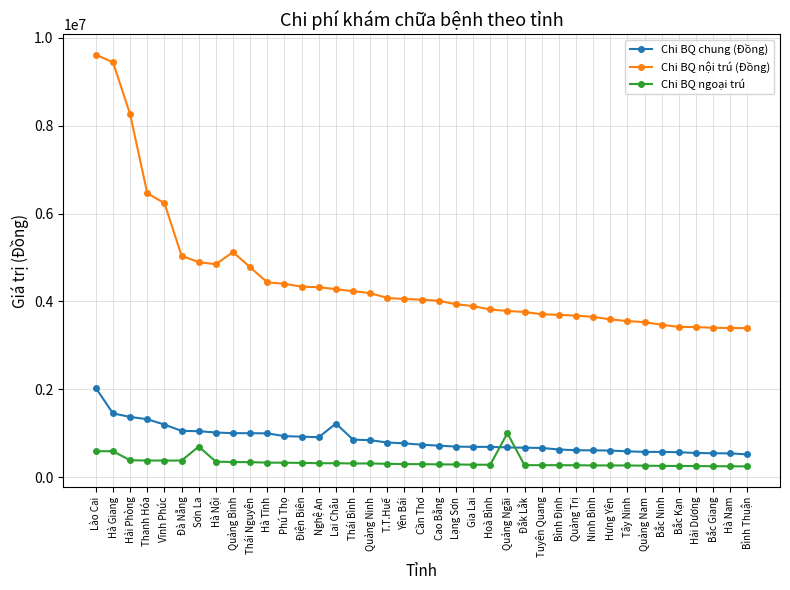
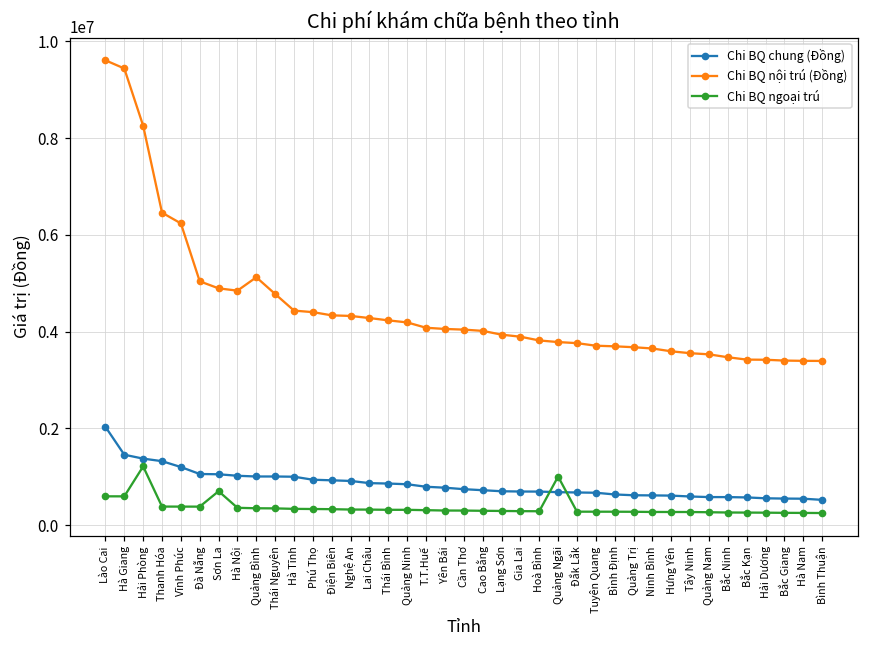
  {
    "Chi BQ chung (Đồng)": {
      "Lào Cai": 2000000,
      "Hà Giang": 1500000,
      "Hải Phòng": 1400000,
      "Thanh Hóa": 1300000,
      "Vĩnh Phúc": 1200000,
      "Đà Nẵng": 1100000,
      "Sơn La": 1100000,
      "Hà Nội": 1000000,
      "Quảng Bình": 1000000,
      "Thái Nguyên": 1000000,
      "Hà Tĩnh": 1000000,
      "Phú Thọ": 900000,
      "Điện Biên": 900000,
      "Nghệ An": 900000,
-     "Lai Châu": 1200000,
+     "Lai Châu": 900000,
      "Thái Bình": 900000,
      "Quảng Ninh": 800000,
      "T.T.Huế": 800000,
      "Yên Bái": 800000,
      "Cần Thơ": 700000,
      "Cao Bằng": 700000,
      "Lạng Sơn": 700000,
      "Gia Lai": 700000,
      "Hoà Bình": 700000,
      "Quảng Ngãi": 700000,
      "Đắk Lắk": 700000,
      "Tuyên Quang": 700000,
      "Bình Định": 600000,
      "Quảng Trị": 600000,
      "Ninh Bình": 600000,
      "Hưng Yên": 600000,
      "Tây Ninh": 600000,
      "Quảng Nam": 600000,
      "Bắc Ninh": 600000,
      "Bắc Kạn": 600000,
      "Hải Dương": 600000,
      "Bắc Giang": 500000,
      "Hà Nam": 500000,
      "Bình Thuận": 500000
    },
    "Chi BQ nội trú (Đồng)": {
      "Lào Cai": 9600000,
      "Hà Giang": 9400000,
      "Hải Phòng": 8300000,
      "Thanh Hóa": 6500000,
      "Vĩnh Phúc": 6200000,
      "Đà Nẵng": 5000000,
      "Sơn La": 4900000,
      "Hà Nội": 4800000,
      "Quảng Bình": 5100000,
      "Thái Nguyên": 4800000,
      "Hà Tĩnh": 4400000,
      "Phú Thọ": 4400000,
      "Điện Biên": 4300000,
      "Nghệ An": 4300000,
      "Lai Châu": 4300000,
      "Thái Bình": 4200000,
      "Quảng Ninh": 4200000,
      "T.T.Huế": 4100000,
      "Yên Bái": 4100000,
      "Cần Thơ": 4000000,
      "Cao Bằng": 4000000,
      "Lạng Sơn": 3900000,
      "Gia Lai": 3900000,
      "Hoà Bình": 3800000,
      "Quảng Ngãi": 3800000,
      "Đắk Lắk": 3800000,
      "Tuyên Quang": 3700000,
      "Bình Định": 3700000,
      "Quảng Trị": 3700000,
      "Ninh Bình": 3700000,
      "Hưng Yên": 3600000,
      "Tây Ninh": 3600000,
      "Quảng Nam": 3500000,
      "Bắc Ninh": 3500000,
      "Bắc Kạn": 3400000,
      "Hải Dương": 3400000,
      "Bắc Giang": 3400000,
      "Hà Nam": 3400000,
      "Bình Thuận": 3400000
    },
    "Chi BQ ngoại trú": {
      "Lào Cai": 600000,
      "Hà Giang": 600000,
-     "Hải Phòng": 400000,
+     "Hải Phòng": 1200000,
      "Thanh Hóa": 400000,
      "Vĩnh Phúc": 400000,
      "Đà Nẵng": 400000,
      "Sơn La": 700000,
      "Hà Nội": 400000,
      "Quảng Bình": 300000,
      "Thái Nguyên": 300000,
      "Hà Tĩnh": 300000,
      "Phú Thọ": 300000,
      "Điện Biên": 300000,
      "Nghệ An": 300000,
      "Lai Châu": 300000,
      "Thái Bình": 300000,
      "Quảng Ninh": 300000,
      "T.T.Huế": 300000,
      "Yên Bái": 300000,
      "Cần Thơ": 300000,
      "Cao Bằng": 300000,
      "Lạng Sơn": 300000,
      "Gia Lai": 300000,
      "Hoà Bình": 300000,
      "Quảng Ngãi": 1000000,
      "Đắk Lắk": 300000,
      "Tuyên Quang": 300000,
      "Bình Định": 300000,
      "Quảng Trị": 300000,
      "Ninh Bình": 300000,
      "Hưng Yên": 300000,
      "Tây Ninh": 300000,
      "Quảng Nam": 300000,
      "Bắc Ninh": 300000,
      "Bắc Kạn": 300000,
      "Hải Dương": 300000,
      "Bắc Giang": 300000,
      "Hà Nam": 300000,
      "Bình Thuận": 200000
    }
  }
